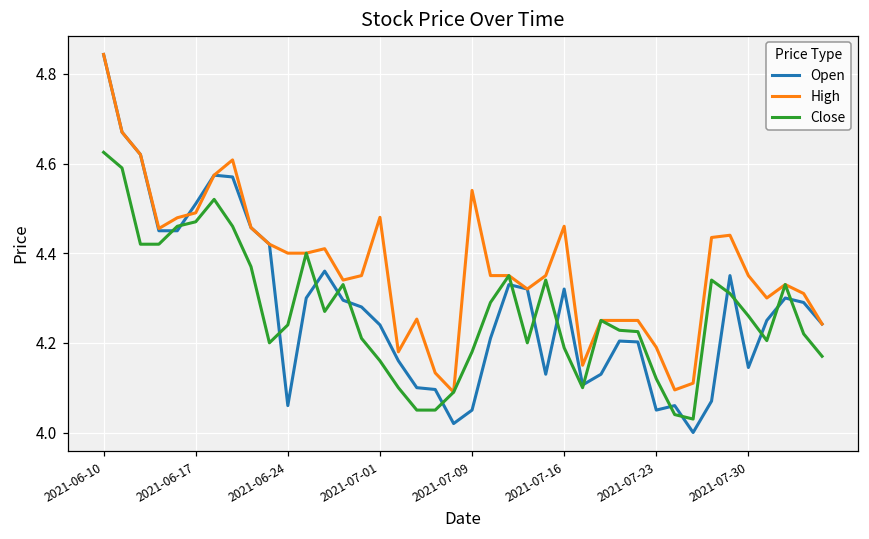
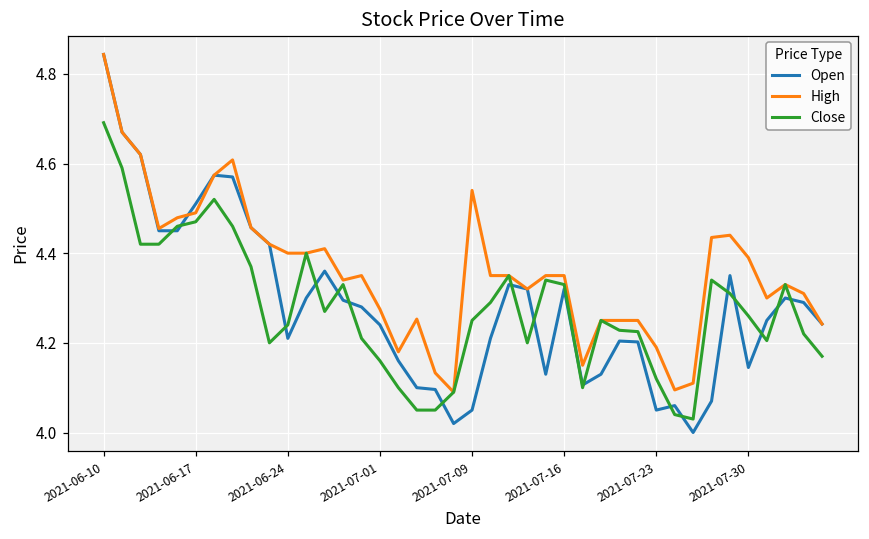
  {
    "Open": {
      "2021-06-17": 4.51,
-     "2021-06-24": 4.06,
+     "2021-06-24": 4.21,
      "2021-07-01": 4.24,
      "2021-07-09": 4.05,
      "2021-07-16": 4.32,
      "2021-07-23": 4.05,
      "2021-07-30": 4.15
    },
    "High": {
      "2021-06-17": 4.49,
      "2021-06-24": 4.40,
-     "2021-07-01": 4.48,
+     "2021-07-01": 4.28,
      "2021-07-09": 4.54,
-     "2021-07-16": 4.46,
+     "2021-07-16": 4.35,
      "2021-07-23": 4.19,
-     "2021-07-30": 4.35
+     "2021-07-30": 4.39
    },
    "Close": {
-     "2021-06-10": 4.63,
+     "2021-06-10": 4.69,
      "2021-06-17": 4.47,
      "2021-06-24": 4.24,
      "2021-07-01": 4.16,
-     "2021-07-09": 4.18,
-     "2021-07-16": 4.19,
+     "2021-07-09": 4.25,
+     "2021-07-16": 4.33,
      "2021-07-23": 4.12,
      "2021-07-30": 4.26
    }
  }
